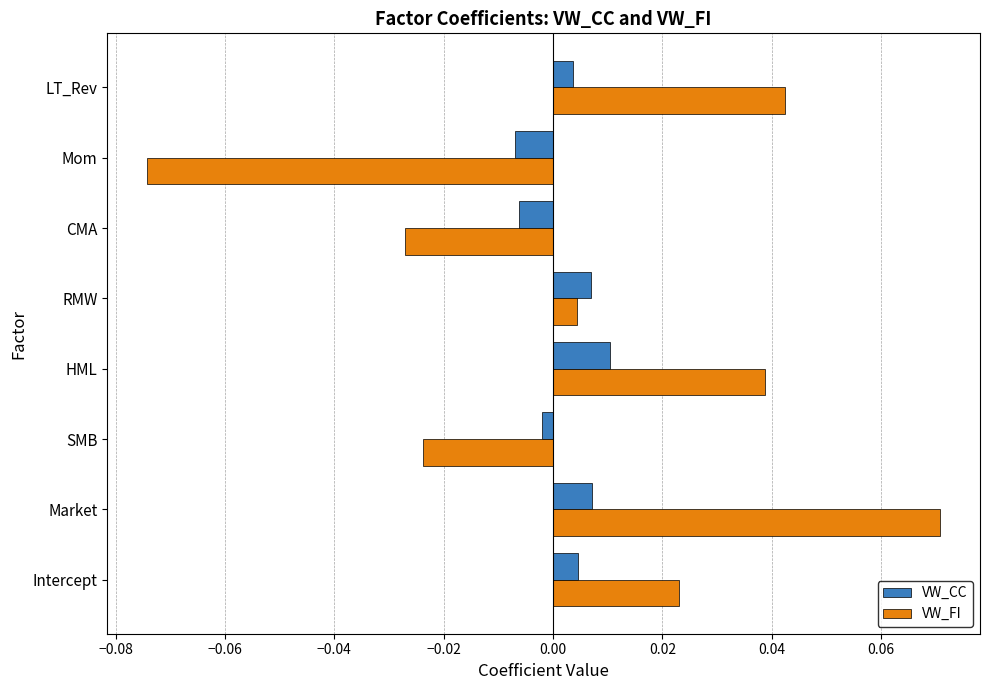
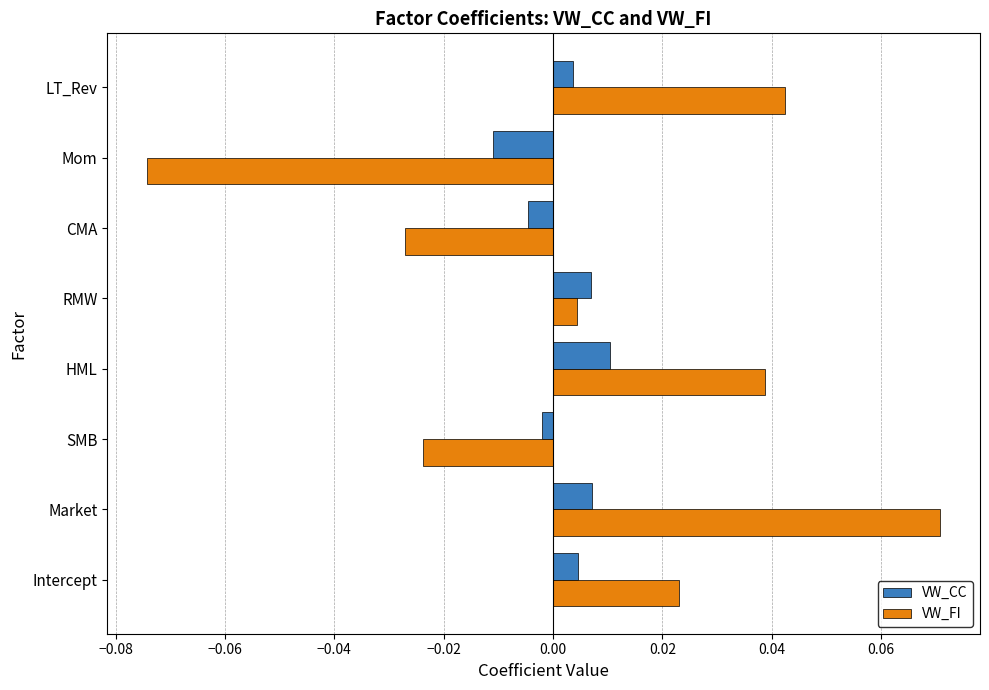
  {
    "VW_CC": {
      "LT_Rev": 0.004,
-     "Mom": -0.007,
-     "CMA": -0.006,
+     "Mom": -0.011,
+     "CMA": -0.005,
      "RMW": 0.007,
      "HML": 0.010,
      "SMB": -0.002,
      "Market": 0.007,
      "Intercept": 0.005
    },
    "VW_FI": {
      "LT_Rev": 0.042,
      "Mom": -0.074,
      "CMA": -0.027,
      "RMW": 0.004,
      "HML": 0.039,
      "SMB": -0.024,
      "Market": 0.071,
      "Intercept": 0.023
    }
  }
